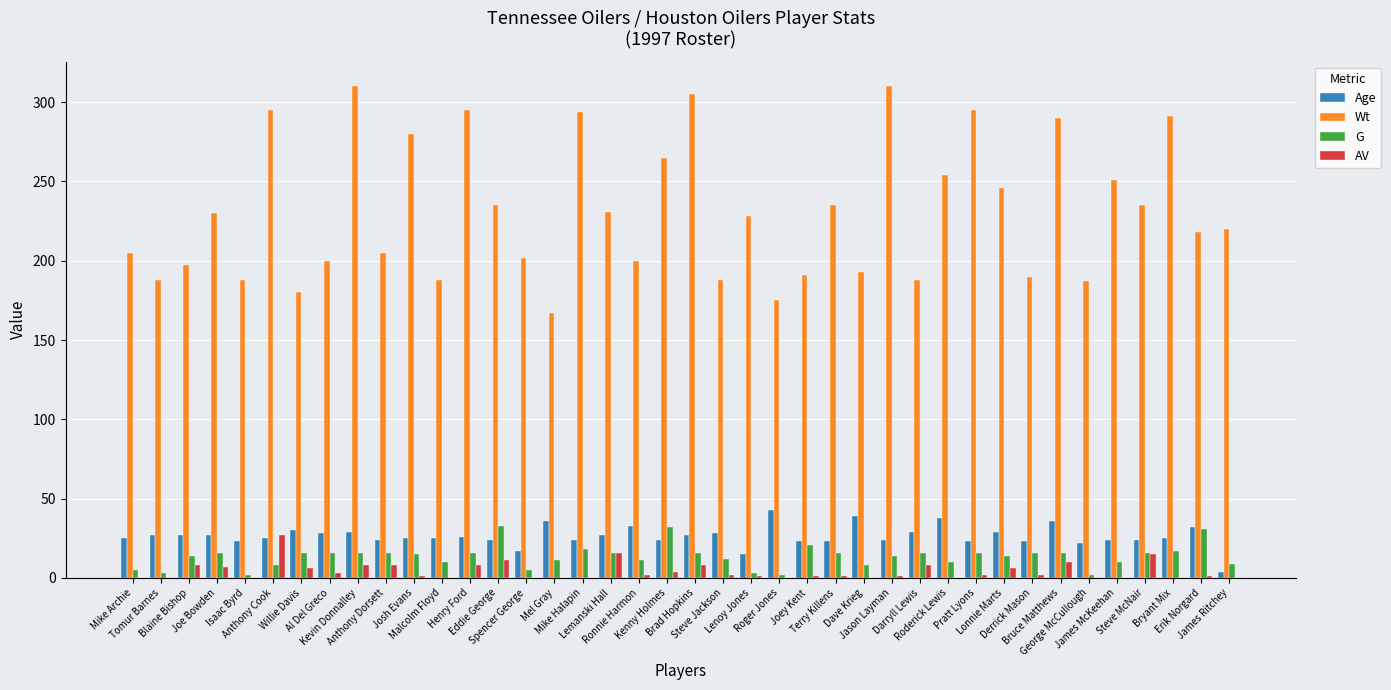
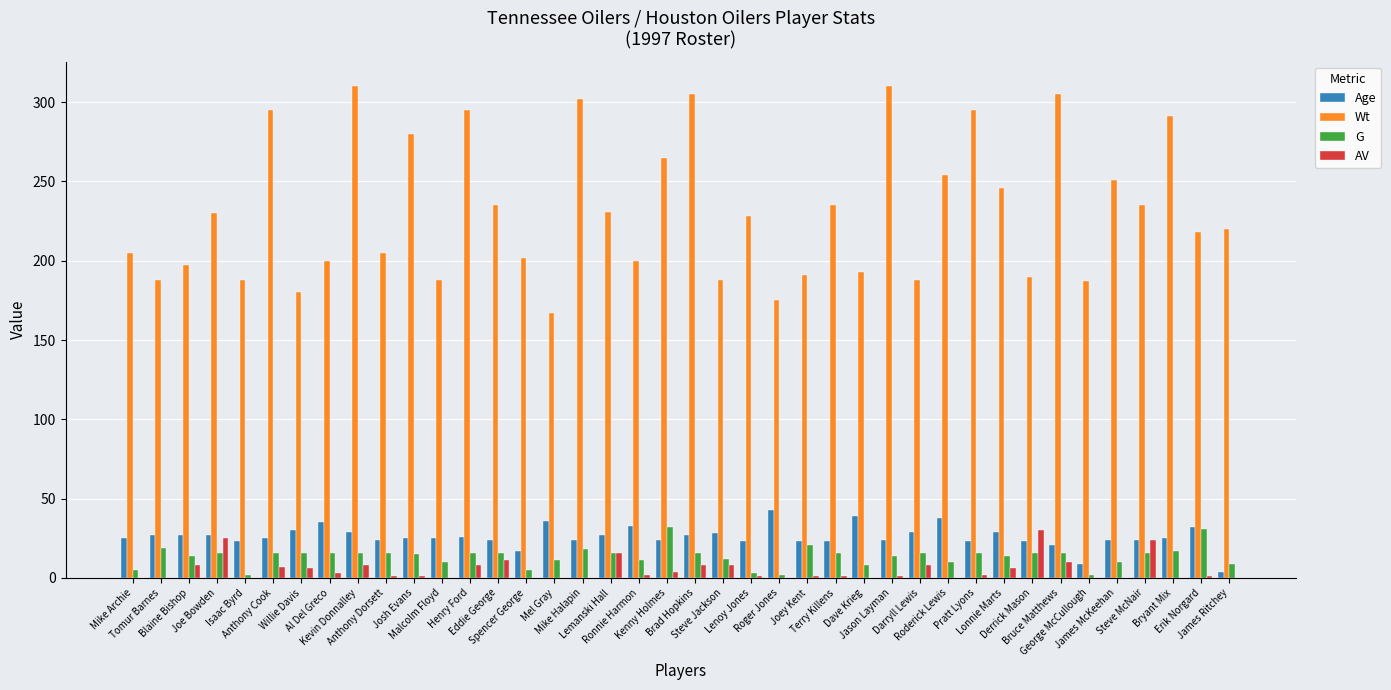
  {
    "Age": {
      "Mike Archie": 25,
      "Tomur Barnes": 27,
      "Blaine Bishop": 27,
      "Joe Bowden": 27,
      "Isaac Byrd": 23,
      "Anthony Cook": 25,
      "Willie Davis": 30,
-     "Al Del Greco": 28,
+     "Al Del Greco": 35,
      "Kevin Donnalley": 29,
      "Anthony Dorsett": 24,
      "Josh Evans": 25,
      "Malcolm Floyd": 25,
      "Henry Ford": 26,
      "Eddie George": 24,
      "Spencer George": 17,
      "Mel Gray": 36,
      "Mike Halapin": 24,
      "Lemanski Hall": 27,
      "Ronnie Harmon": 33,
      "Kenny Holmes": 24,
      "Brad Hopkins": 27,
      "Steve Jackson": 28,
-     "Lenoy Jones": 15,
+     "Lenoy Jones": 23,
      "Roger Jones": 43,
      "Joey Kent": 23,
      "Terry Killens": 23,
      "Dave Krieg": 39,
      "Jason Layman": 24,
      "Darryll Lewis": 29,
      "Roderick Lewis": 38,
      "Pratt Lyons": 23,
      "Lonnie Marts": 29,
      "Derrick Mason": 23,
-     "Bruce Matthews": 36,
-     "George McCullough": 22,
+     "Bruce Matthews": 21,
+     "George McCullough": 9,
      "James McKeehan": 24,
      "Steve McNair": 24,
      "Bryant Mix": 25,
      "Erik Norgard": 32,
      "James Ritchey": 4
    },
    "Wt": {
      "Mike Archie": 205,
      "Tomur Barnes": 188,
      "Blaine Bishop": 197,
      "Joe Bowden": 230,
      "Isaac Byrd": 188,
      "Anthony Cook": 295,
      "Willie Davis": 180,
      "Al Del Greco": 200,
      "Kevin Donnalley": 310,
      "Anthony Dorsett": 205,
      "Josh Evans": 280,
      "Malcolm Floyd": 188,
      "Henry Ford": 295,
      "Eddie George": 235,
      "Spencer George": 202,
      "Mel Gray": 167,
-     "Mike Halapin": 294,
+     "Mike Halapin": 302,
      "Lemanski Hall": 231,
      "Ronnie Harmon": 200,
      "Kenny Holmes": 265,
      "Brad Hopkins": 305,
      "Steve Jackson": 188,
      "Lenoy Jones": 228,
      "Roger Jones": 175,
      "Joey Kent": 191,
      "Terry Killens": 235,
      "Dave Krieg": 193,
      "Jason Layman": 310,
      "Darryll Lewis": 188,
      "Roderick Lewis": 254,
      "Pratt Lyons": 295,
      "Lonnie Marts": 246,
      "Derrick Mason": 190,
-     "Bruce Matthews": 290,
+     "Bruce Matthews": 305,
      "George McCullough": 187,
      "James McKeehan": 251,
      "Steve McNair": 235,
      "Bryant Mix": 291,
      "Erik Norgard": 218,
      "James Ritchey": 220
    },
    "G": {
      "Mike Archie": 5,
-     "Tomur Barnes": 3,
+     "Tomur Barnes": 19,
      "Blaine Bishop": 14,
      "Joe Bowden": 16,
      "Isaac Byrd": 2,
-     "Anthony Cook": 8,
+     "Anthony Cook": 16,
      "Willie Davis": 16,
      "Al Del Greco": 16,
      "Kevin Donnalley": 16,
      "Anthony Dorsett": 16,
      "Josh Evans": 15,
      "Malcolm Floyd": 10,
      "Henry Ford": 16,
-     "Eddie George": 33,
+     "Eddie George": 16,
      "Spencer George": 5,
      "Mel Gray": 11,
      "Mike Halapin": 18,
      "Lemanski Hall": 16,
      "Ronnie Harmon": 11,
      "Kenny Holmes": 32,
      "Brad Hopkins": 16,
      "Steve Jackson": 12,
      "Lenoy Jones": 3,
      "Roger Jones": 2,
      "Joey Kent": 21,
      "Terry Killens": 16,
      "Dave Krieg": 8,
      "Jason Layman": 14,
      "Darryll Lewis": 16,
      "Roderick Lewis": 10,
      "Pratt Lyons": 16,
      "Lonnie Marts": 14,
      "Derrick Mason": 16,
      "Bruce Matthews": 16,
      "George McCullough": 2,
      "James McKeehan": 10,
      "Steve McNair": 16,
      "Bryant Mix": 17,
      "Erik Norgard": 31,
      "James Ritchey": 9
    },
    "AV": {
      "Mike Archie": 0,
      "Tomur Barnes": 0,
      "Blaine Bishop": 8,
-     "Joe Bowden": 7,
+     "Joe Bowden": 25,
      "Isaac Byrd": 0,
-     "Anthony Cook": 27,
+     "Anthony Cook": 7,
      "Willie Davis": 6,
      "Al Del Greco": 3,
      "Kevin Donnalley": 8,
-     "Anthony Dorsett": 8,
+     "Anthony Dorsett": 1,
      "Malcolm Floyd": 0,
      "Henry Ford": 8,
      "Eddie George": 11,
      "Spencer George": 0,
      "Mel Gray": 0,
      "Mike Halapin": 0,
      "Lemanski Hall": 16,
      "Ronnie Harmon": 2,
      "Kenny Holmes": 4,
      "Brad Hopkins": 8,
-     "Steve Jackson": 2,
+     "Steve Jackson": 8,
      "Roger Jones": 0,
      "Dave Krieg": 0,
      "Darryll Lewis": 8,
      "Roderick Lewis": 0,
      "Pratt Lyons": 2,
      "Lonnie Marts": 6,
-     "Derrick Mason": 2,
+     "Derrick Mason": 30,
      "Bruce Matthews": 10,
      "George McCullough": 0,
      "James McKeehan": 0,
-     "Steve McNair": 15,
+     "Steve McNair": 24,
      "Bryant Mix": 0,
      "James Ritchey": 0
    }
  }
